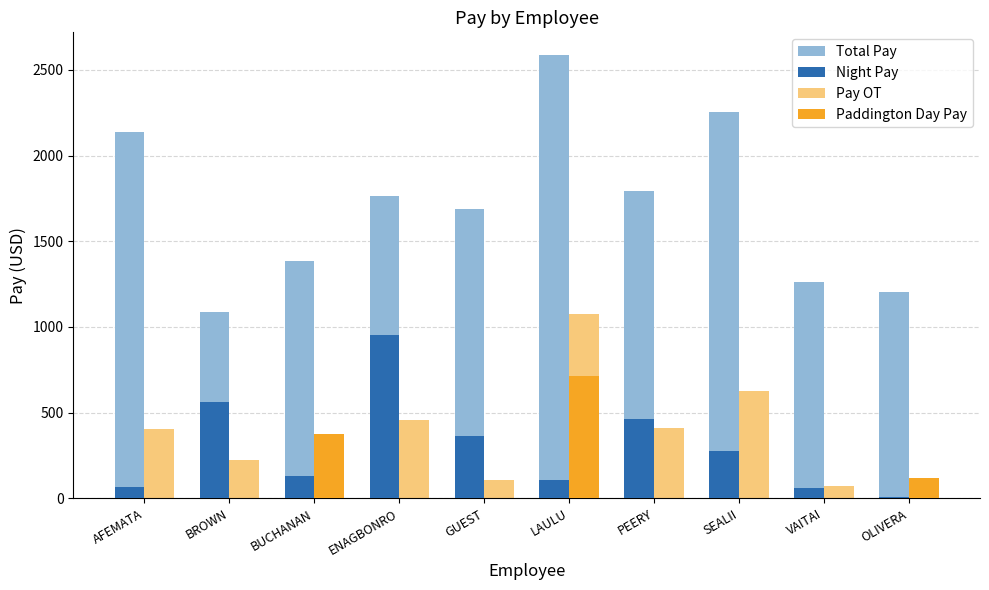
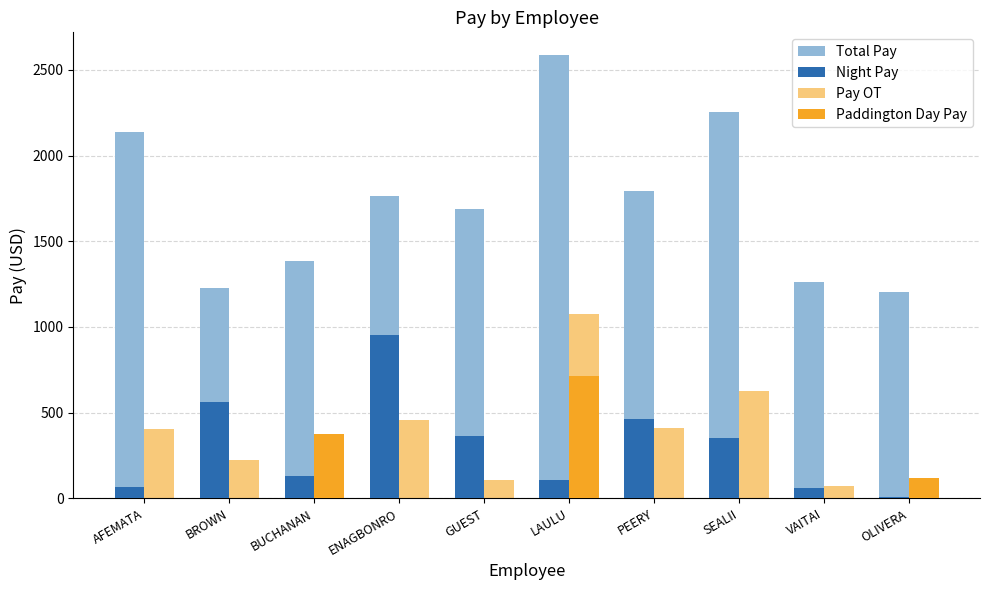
  {
    "Total Pay": {
      "AFEMATA": 2140,
-     "BROWN": 1080,
+     "BROWN": 1230,
      "BUCHANAN": 1390,
      "ENAGBONRO": 1770,
      "GUEST": 1690,
      "LAULU": 2590,
      "PEERY": 1790,
      "SEALII": 2250,
      "VAITAI": 1260,
      "OLIVERA": 1210
    },
    "Night Pay": {
-     "SEALII": 280
+     "SEALII": 350
    },
    "Pay OT": {
      "AFEMATA": 410,
      "BROWN": 220,
      "ENAGBONRO": 460,
      "GUEST": 110,
      "LAULU": 1080,
      "PEERY": 410,
      "SEALII": 630,
      "VAITAI": 70,
      "OLIVERA": 0
    },
    "Paddington Day Pay": {
      "AFEMATA": 0,
      "BROWN": 0,
      "BUCHANAN": 380,
      "ENAGBONRO": 0,
      "GUEST": 0,
      "PEERY": 0,
      "SEALII": 0,
      "VAITAI": 0,
      "OLIVERA": 120
    }
  }
